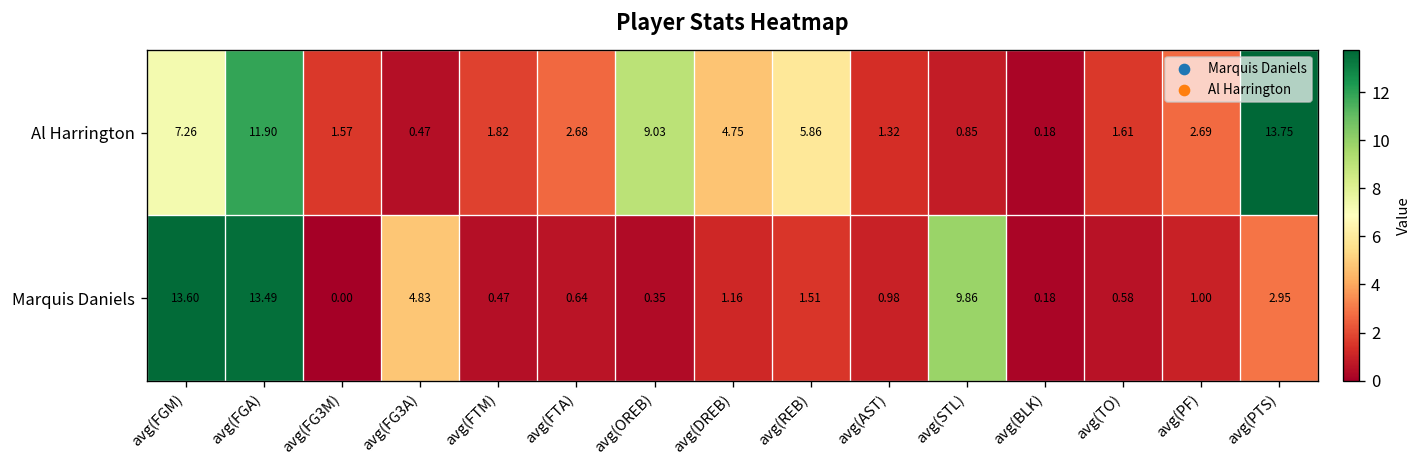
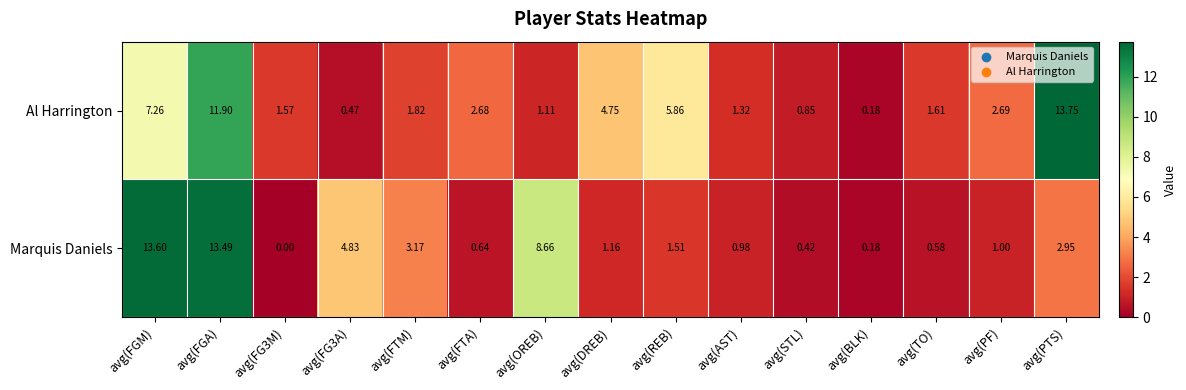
  {
    "Al Harrington": {
      "avg(FGM)": 7.26,
      "avg(FGA)": 11.90,
      "avg(FG3M)": 1.57,
      "avg(FG3A)": 0.47,
      "avg(FTM)": 1.82,
      "avg(FTA)": 2.68,
-     "avg(OREB)": 9.03,
+     "avg(OREB)": 1.11,
      "avg(DREB)": 4.75,
      "avg(REB)": 5.86,
      "avg(AST)": 1.32,
      "avg(STL)": 0.85,
      "avg(BLK)": 0.18,
      "avg(TO)": 1.61,
      "avg(PF)": 2.69,
      "avg(PTS)": 13.75
    },
    "Marquis Daniels": {
      "avg(FGM)": 13.60,
      "avg(FGA)": 13.49,
      "avg(FG3M)": 0.00,
      "avg(FG3A)": 4.83,
-     "avg(FTM)": 0.47,
+     "avg(FTM)": 3.17,
      "avg(FTA)": 0.64,
-     "avg(OREB)": 0.35,
+     "avg(OREB)": 8.66,
      "avg(DREB)": 1.16,
      "avg(REB)": 1.51,
      "avg(AST)": 0.98,
-     "avg(STL)": 9.86,
+     "avg(STL)": 0.42,
      "avg(BLK)": 0.18,
      "avg(TO)": 0.58,
      "avg(PF)": 1.00,
      "avg(PTS)": 2.95
    }
  }
